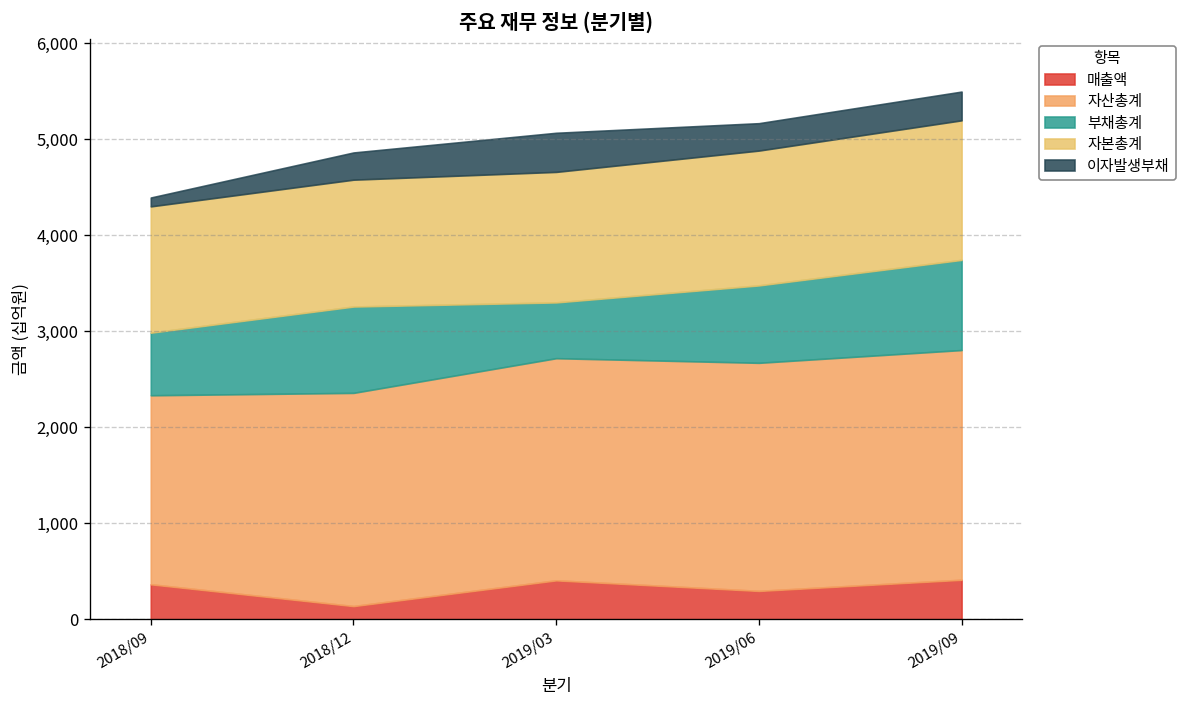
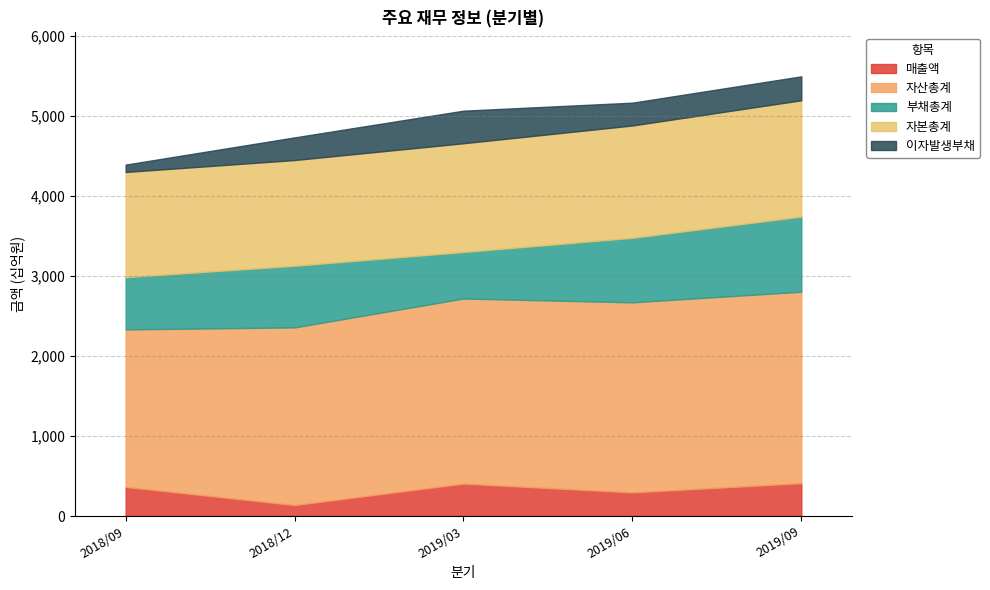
  {
    "매출액": {
      "2018/09": 400,
      "2018/12": 100,
      "2019/03": 400,
      "2019/06": 300,
      "2019/09": 400
    },
    "부채총계": {
      "2018/09": 700,
-     "2018/12": 900,
+     "2018/12": 800,
      "2019/03": 600,
      "2019/06": 800,
      "2019/09": 900
    },
    "이자발생부채": {
      "2018/09": 100,
      "2018/12": 300,
      "2019/03": 400,
      "2019/06": 300,
      "2019/09": 300
    }
  }
